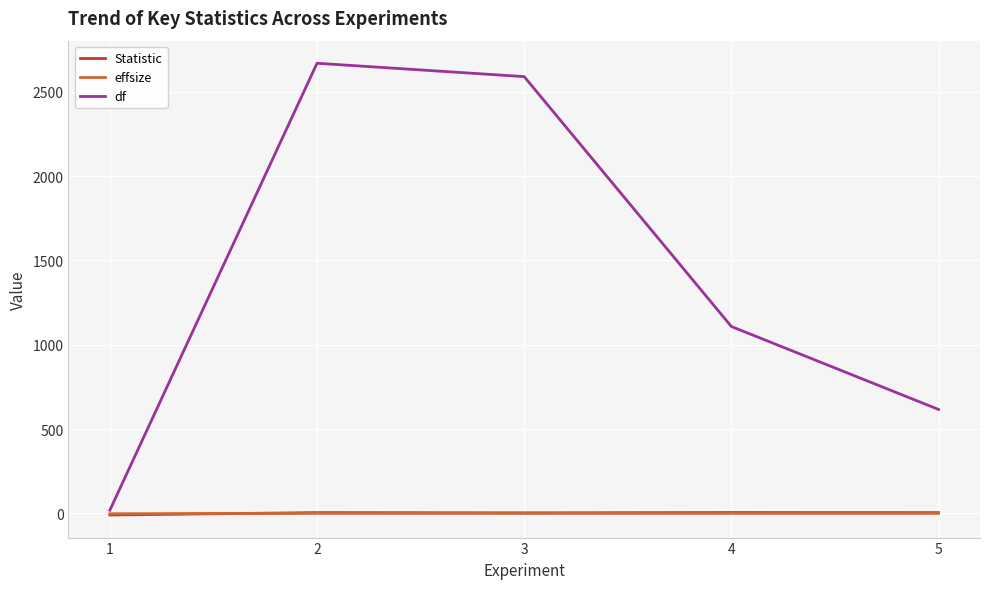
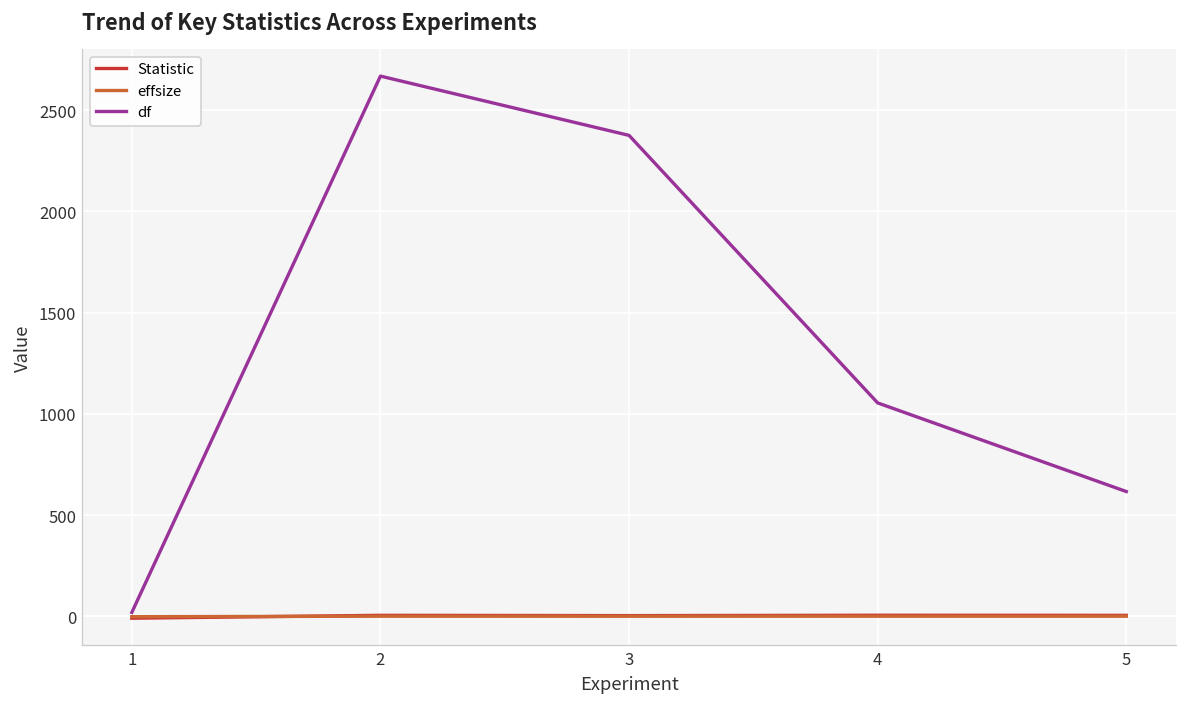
  {
    "df": {
      "1": 20,
      "2": 2670,
-     "3": 2590,
-     "4": 1110,
+     "3": 2380,
+     "4": 1050,
      "5": 620
    }
  }
